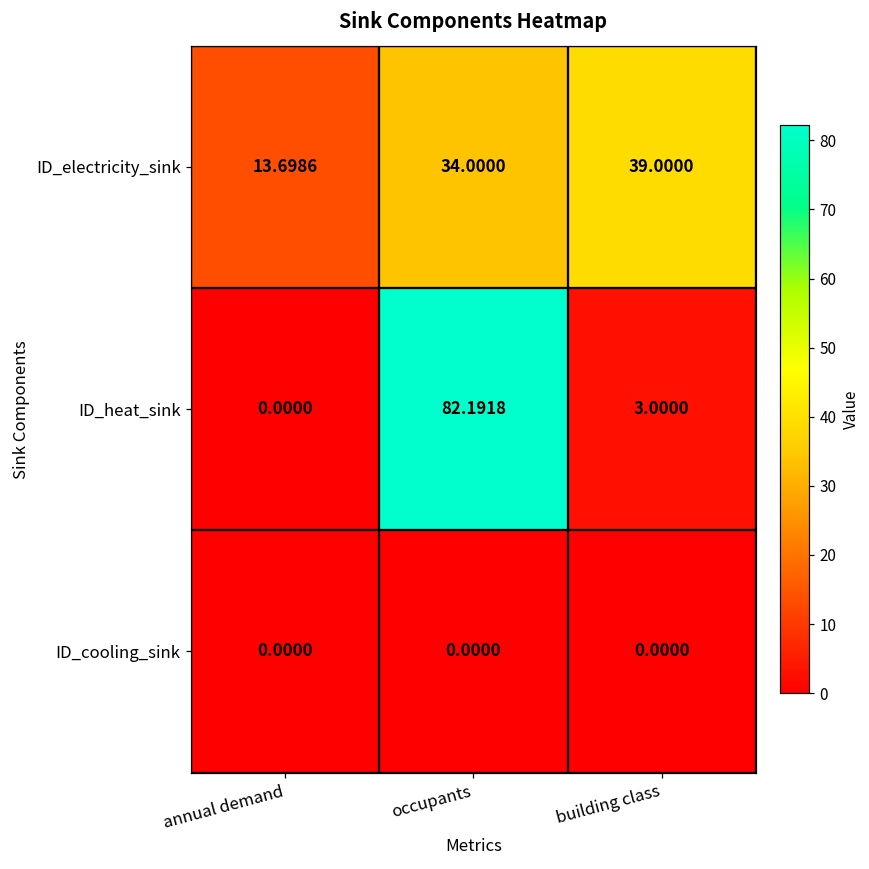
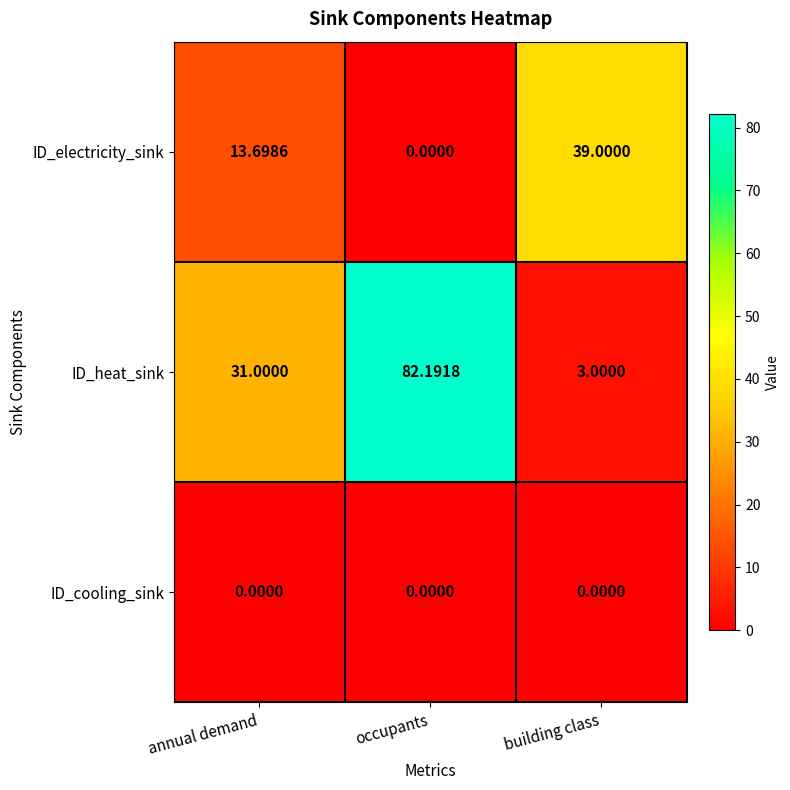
  {
    "ID_electricity_sink": {
      "annual demand": 13.6986,
-     "occupants": 34.0000,
+     "occupants": 0.0000,
      "building class": 39.0000
    },
    "ID_heat_sink": {
-     "annual demand": 0.0000,
+     "annual demand": 31.0000,
      "occupants": 82.1918,
      "building class": 3.0000
    },
    "ID_cooling_sink": {
      "annual demand": 0.0000,
      "occupants": 0.0000,
      "building class": 0.0000
    }
  }
